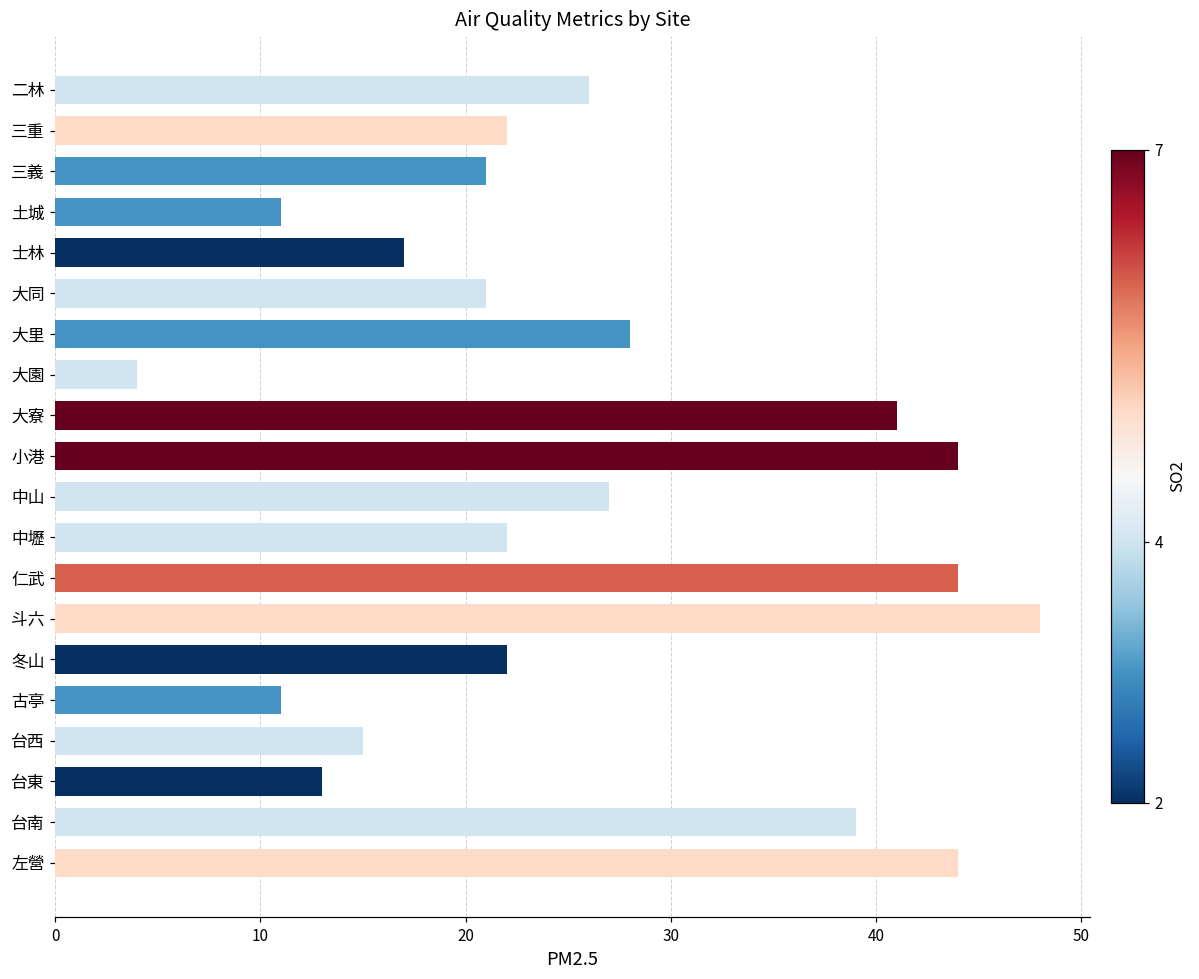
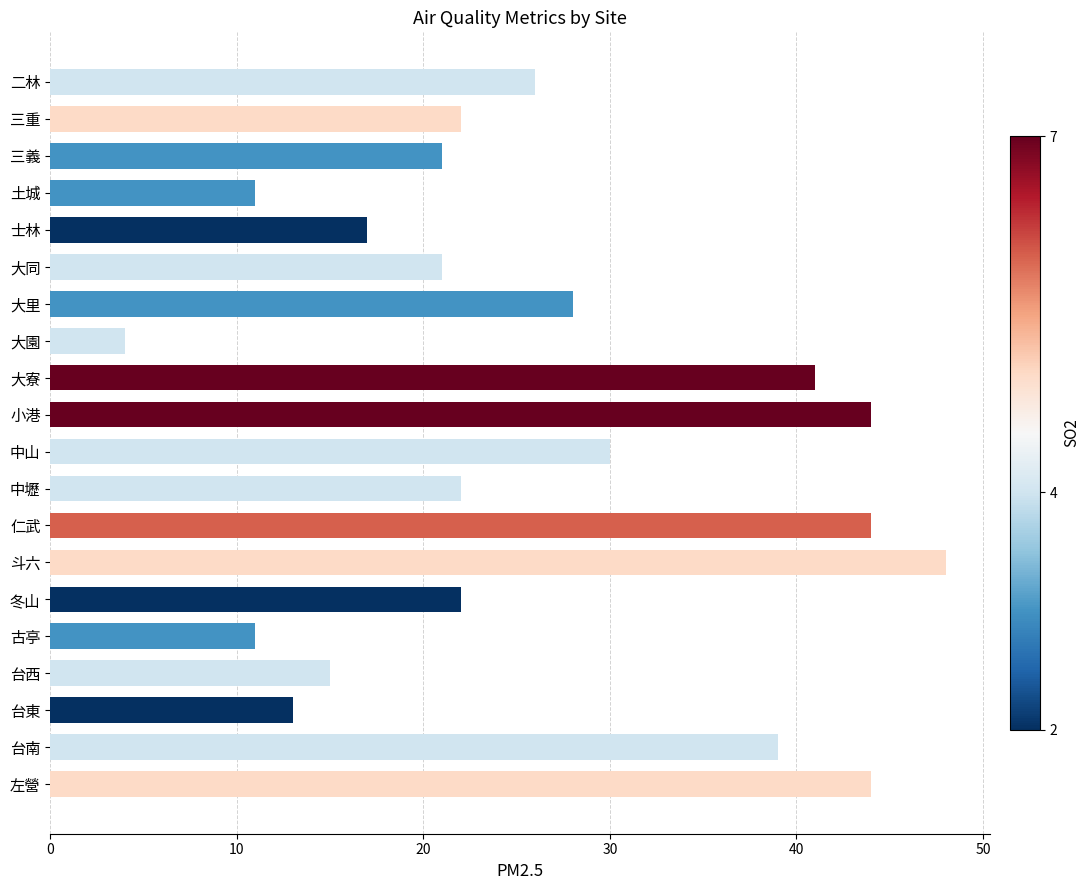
  {
    "二林": 26,
    "三重": 22,
    "三義": 21,
    "土城": 11,
    "士林": 17,
    "大同": 21,
    "大里": 28,
    "大園": 4,
    "大寮": 41,
    "小港": 44,
-   "中山": 27,
+   "中山": 30,
    "中壢": 22,
    "仁武": 44,
    "斗六": 48,
    "冬山": 22,
    "古亭": 11,
    "台西": 15,
    "台東": 13,
    "台南": 39,
    "左營": 44
  }
